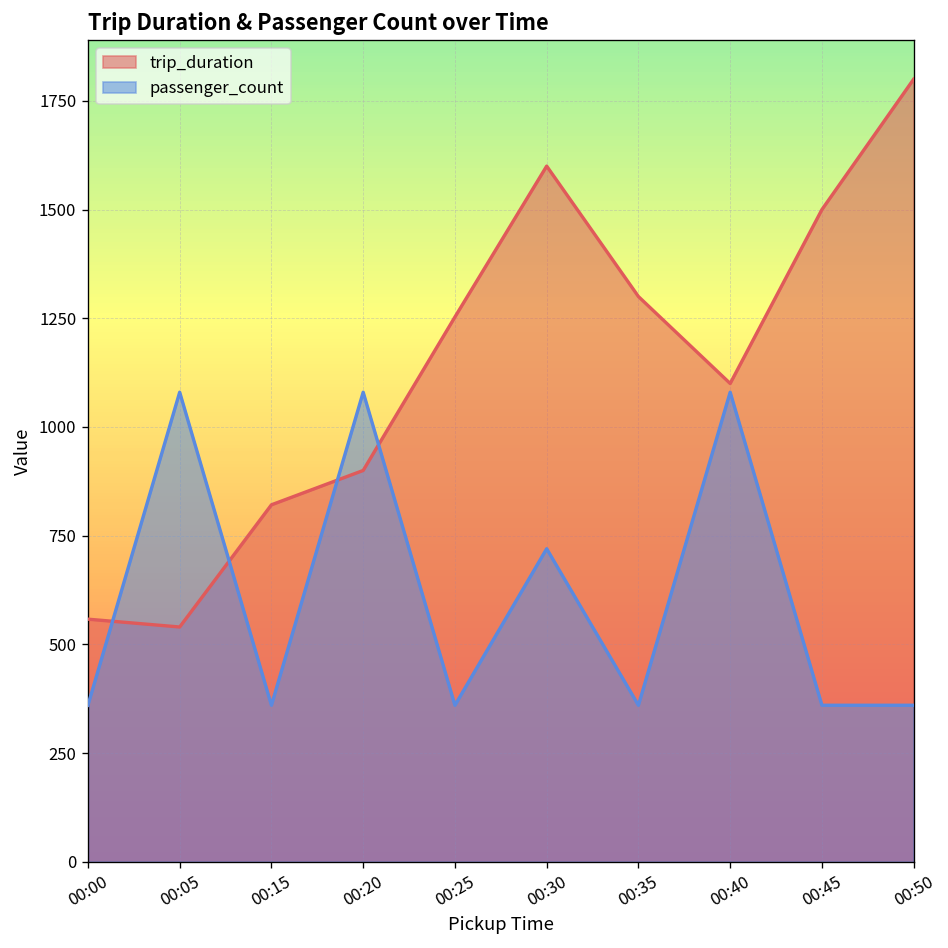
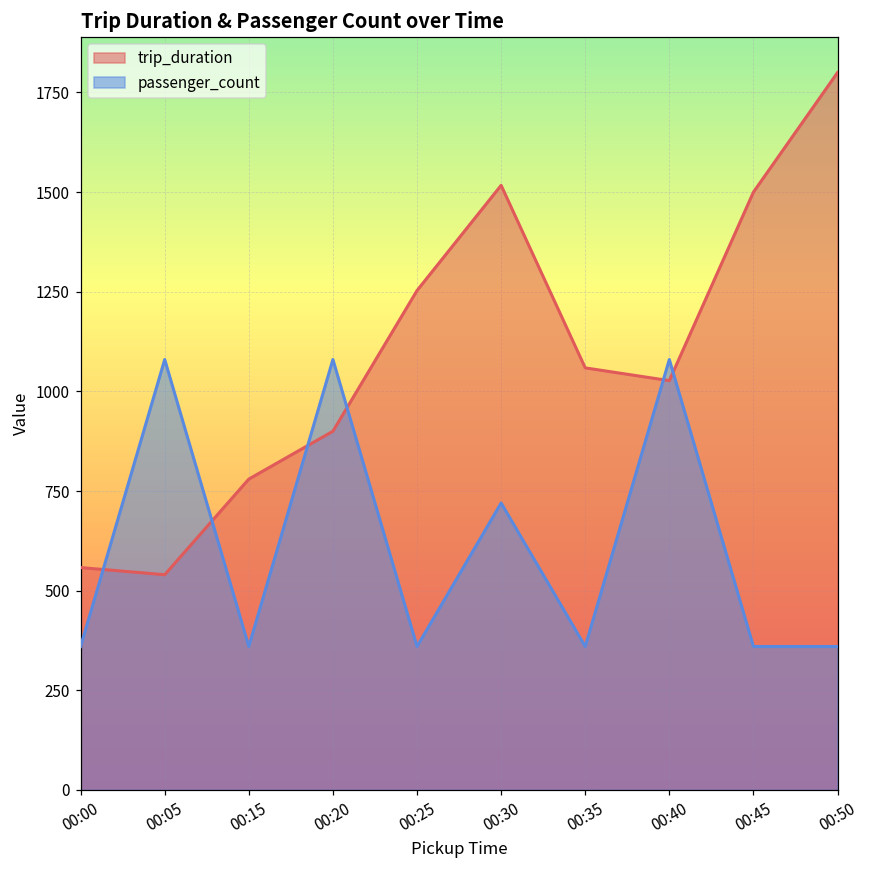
  {
    "trip_duration": {
      "00:00": 560,
      "00:05": 540,
-     "00:15": 820,
+     "00:15": 780,
      "00:20": 900,
      "00:25": 1250,
-     "00:30": 1600,
-     "00:35": 1300,
-     "00:40": 1100,
+     "00:30": 1520,
+     "00:35": 1060,
+     "00:40": 1030,
      "00:45": 1500,
      "00:50": 1800
    },
    "passenger_count": {
      "00:00": 360,
      "00:05": 1080,
      "00:15": 360,
      "00:20": 1080,
      "00:25": 360,
      "00:30": 720,
      "00:35": 360,
      "00:40": 1080,
      "00:45": 360,
      "00:50": 360
    }
  }
